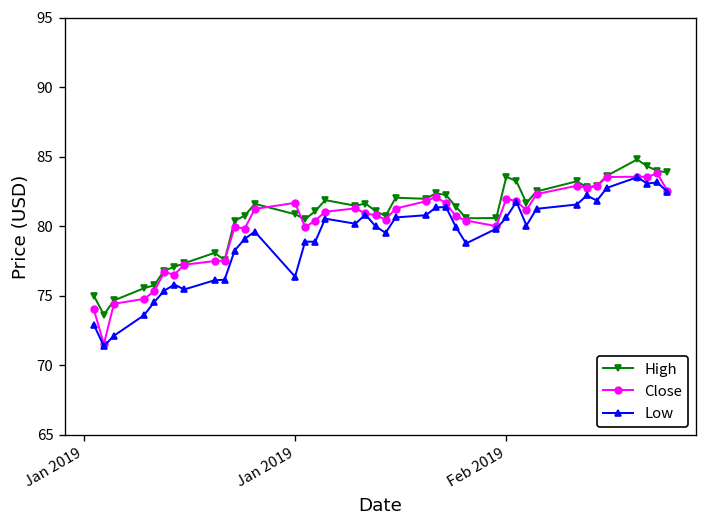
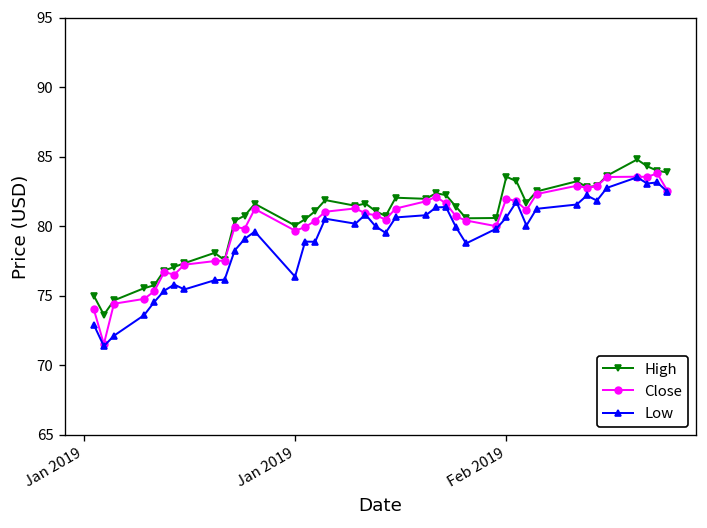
  {
    "High": {
-     "Jan 2019": 80.9,
+     "Jan 2019": 80.1,
      "Feb 2019": 83.6
    },
    "Close": {
-     "Jan 2019": 81.7,
+     "Jan 2019": 79.7,
      "Feb 2019": 82.0
    },
    "Low": {
      "Jan 2019": 76.4,
      "Feb 2019": 80.7
    }
  }
